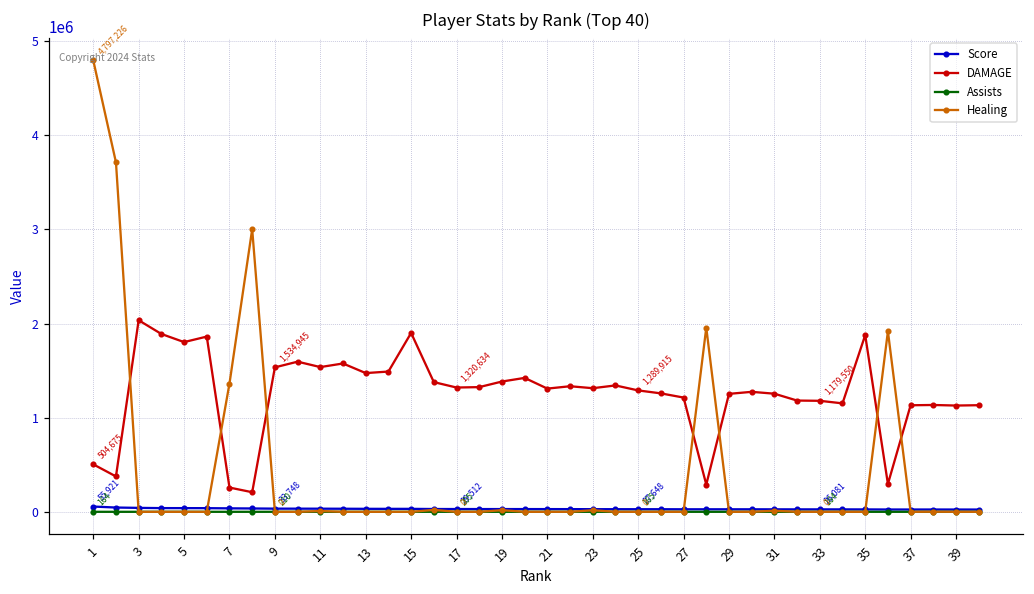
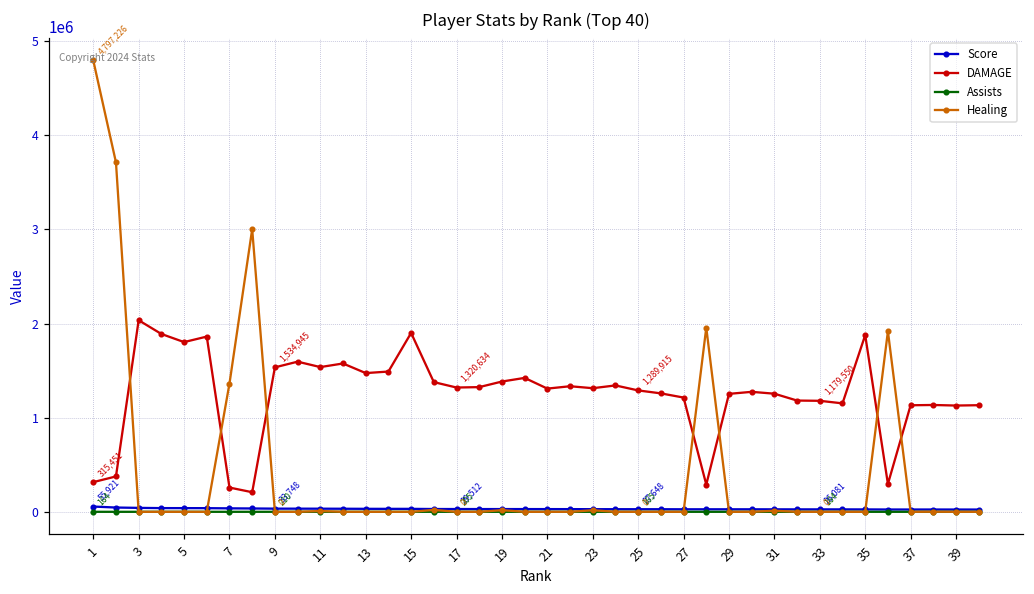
  {
    "Score": {
      "3": "0",
      "5": "0",
      "7": "0",
      "13": "0",
      "15": "0"
    },
    "DAMAGE": {
-     "1": "504,675",
+     "1": "315,451",
      "17": "1,320,634",
      "25": "1,289,915",
      "33": "1,179,550"
    },
    "Assists": {
      "7": "0"
    },
    "Healing": {
      "1": "4,797,226"
    }
  }
